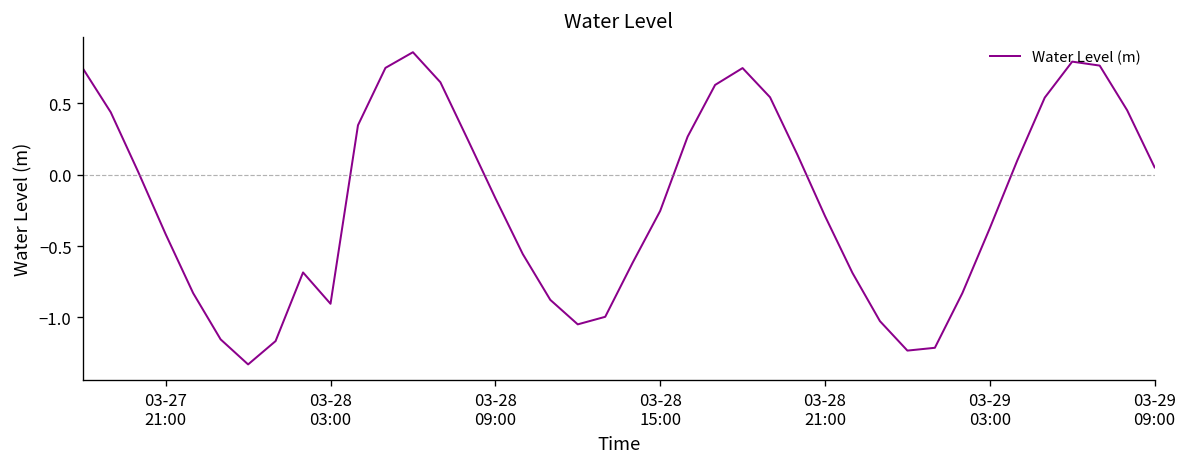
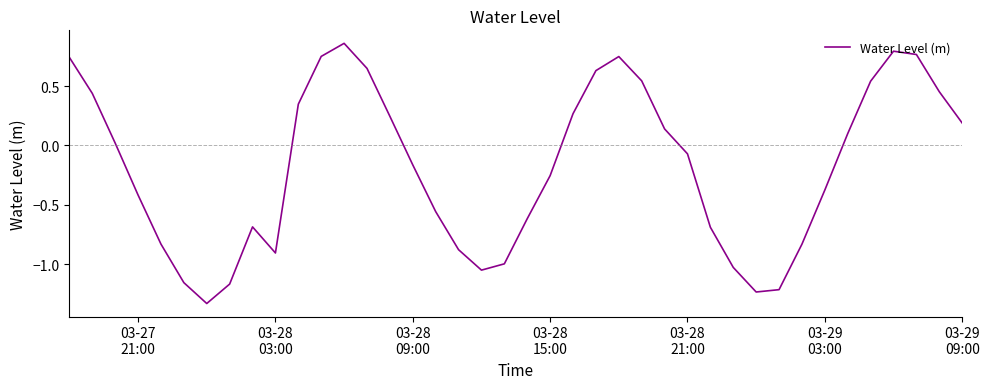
  {
    "03-27 21:00": -0.42,
    "03-28 03:00": -0.91,
    "03-28 09:00": -0.16,
    "03-28 15:00": -0.25,
-   "03-28 21:00": -0.29,
+   "03-28 21:00": -0.07,
    "03-29 03:00": -0.38,
-   "03-29 09:00": 0.05
+   "03-29 09:00": 0.19
  }
